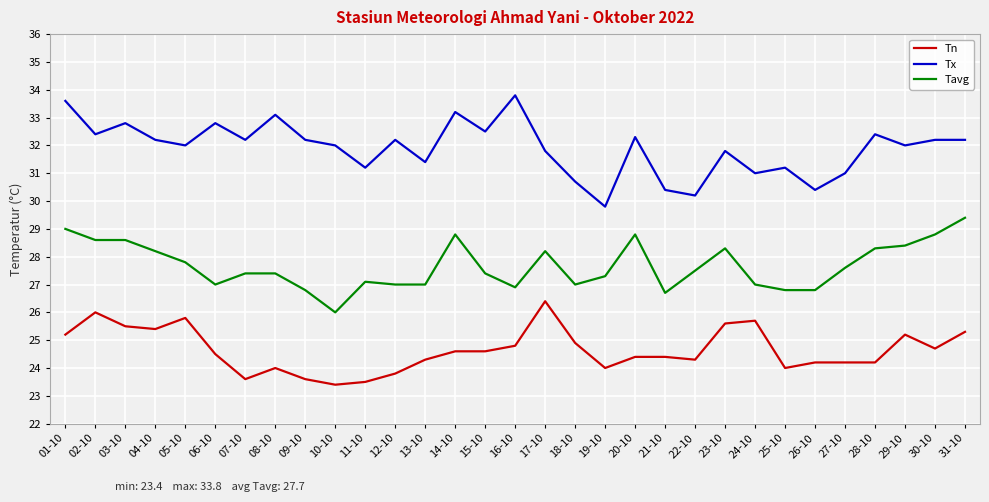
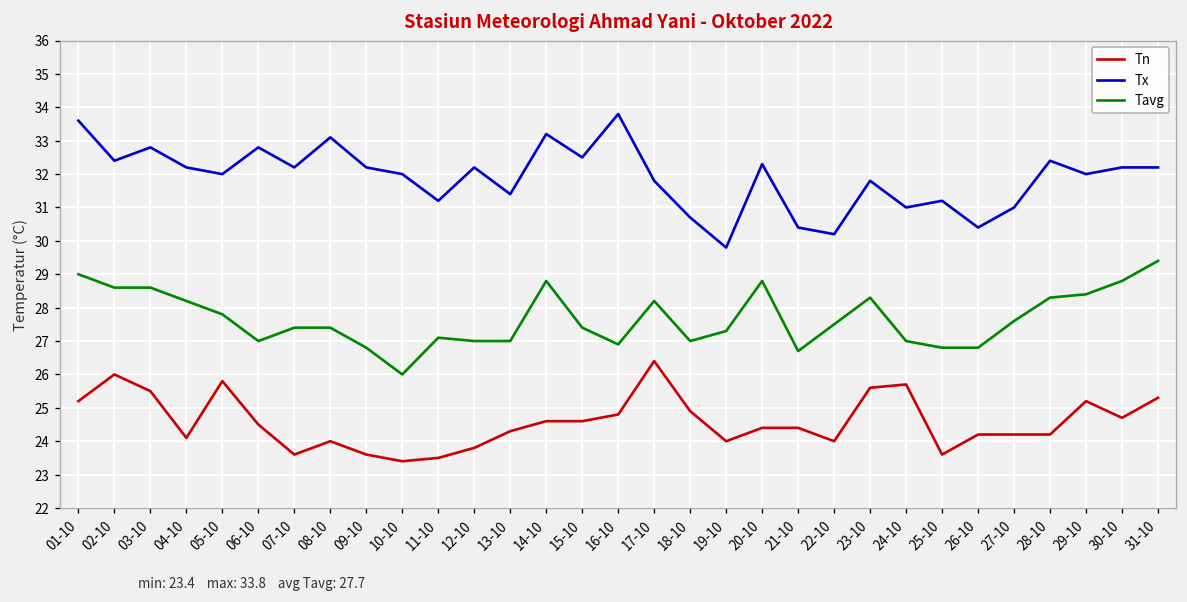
  {
    "Tn": {
      "01-10": 25.2,
      "02-10": 26.0,
      "03-10": 25.5,
-     "04-10": 25.4,
+     "04-10": 24.1,
      "05-10": 25.8,
      "06-10": 24.5,
      "07-10": 23.6,
      "08-10": 24.0,
      "09-10": 23.6,
      "10-10": 23.4,
      "11-10": 23.5,
      "12-10": 23.8,
      "13-10": 24.3,
      "14-10": 24.6,
      "15-10": 24.6,
      "16-10": 24.8,
      "17-10": 26.4,
      "18-10": 24.9,
      "19-10": 24.0,
      "20-10": 24.4,
      "21-10": 24.4,
-     "22-10": 24.3,
+     "22-10": 24.0,
      "23-10": 25.6,
      "24-10": 25.7,
-     "25-10": 24.0,
+     "25-10": 23.6,
      "26-10": 24.2,
      "27-10": 24.2,
      "28-10": 24.2,
      "29-10": 25.2,
      "30-10": 24.7,
      "31-10": 25.3
    },
    "Tx": {
      "01-10": 33.6,
      "02-10": 32.4,
      "03-10": 32.8,
      "04-10": 32.2,
      "05-10": 32.0,
      "06-10": 32.8,
      "07-10": 32.2,
      "08-10": 33.1,
      "09-10": 32.2,
      "10-10": 32.0,
      "11-10": 31.2,
      "12-10": 32.2,
      "13-10": 31.4,
      "14-10": 33.2,
      "15-10": 32.5,
      "16-10": 33.8,
      "17-10": 31.8,
      "18-10": 30.7,
      "19-10": 29.8,
      "20-10": 32.3,
      "21-10": 30.4,
      "22-10": 30.2,
      "23-10": 31.8,
      "24-10": 31.0,
      "25-10": 31.2,
      "26-10": 30.4,
      "27-10": 31.0,
      "28-10": 32.4,
      "29-10": 32.0,
      "30-10": 32.2,
      "31-10": 32.2
    },
    "Tavg": {
      "01-10": 29.0,
      "02-10": 28.6,
      "03-10": 28.6,
      "04-10": 28.2,
      "05-10": 27.8,
      "06-10": 27.0,
      "07-10": 27.4,
      "08-10": 27.4,
      "09-10": 26.8,
      "10-10": 26.0,
      "11-10": 27.1,
      "12-10": 27.0,
      "13-10": 27.0,
      "14-10": 28.8,
      "15-10": 27.4,
      "16-10": 26.9,
      "17-10": 28.2,
      "18-10": 27.0,
      "19-10": 27.3,
      "20-10": 28.8,
      "21-10": 26.7,
      "22-10": 27.5,
      "23-10": 28.3,
      "24-10": 27.0,
      "25-10": 26.8,
      "26-10": 26.8,
      "27-10": 27.6,
      "28-10": 28.3,
      "29-10": 28.4,
      "30-10": 28.8,
      "31-10": 29.4
    }
  }
